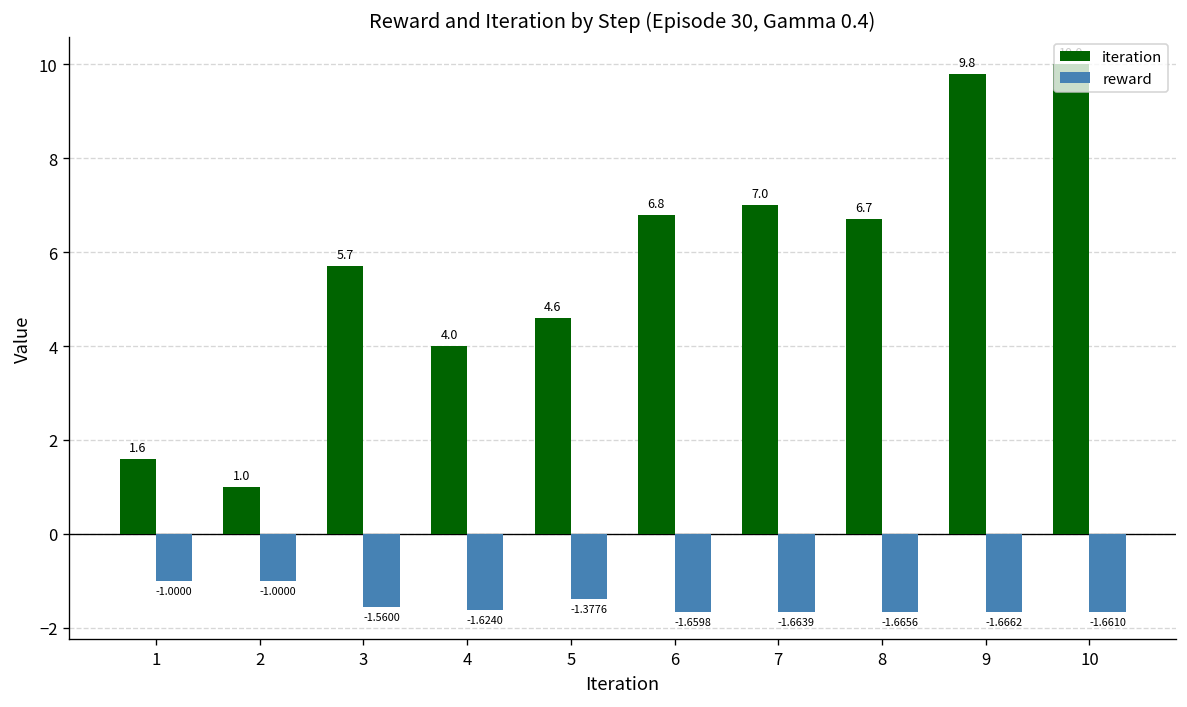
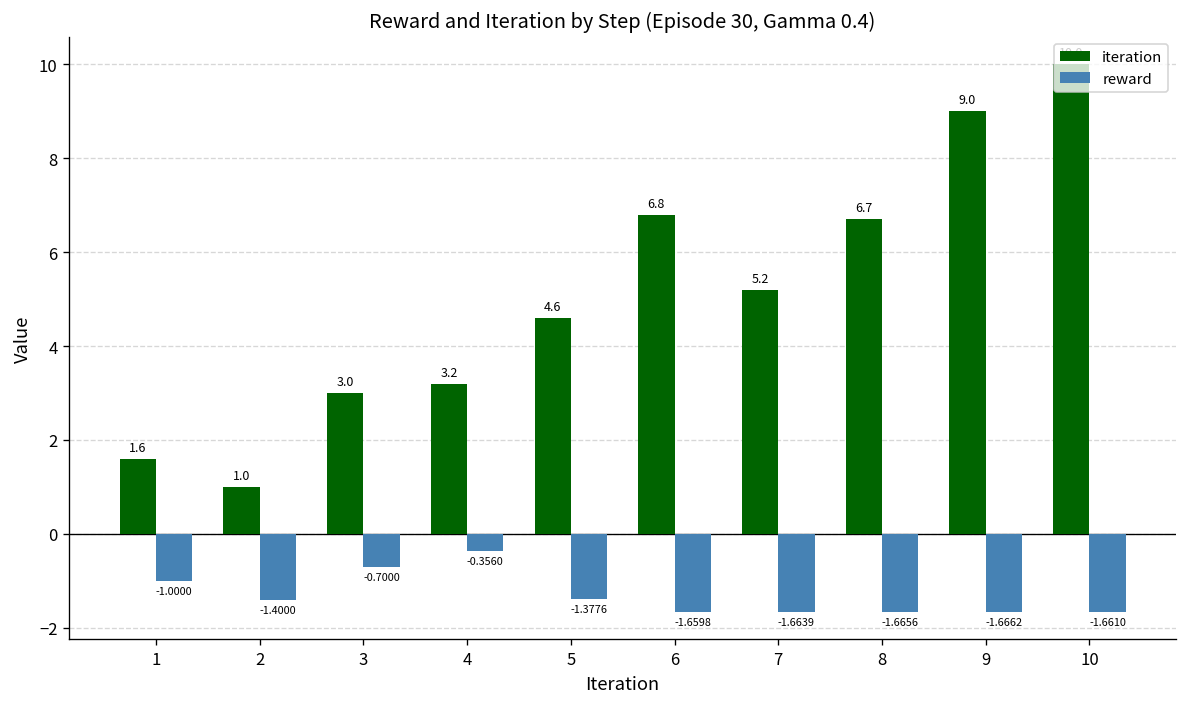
  {
    "iteration": {
      "1": 1.6,
      "2": 1.0,
-     "3": 5.7,
-     "4": 4.0,
+     "3": 3.0,
+     "4": 3.2,
      "5": 4.6,
      "6": 6.8,
-     "7": 7.0,
+     "7": 5.2,
      "8": 6.7,
-     "9": 9.8
+     "9": 9.0
    },
    "reward": {
      "1": -1.0000,
-     "2": -1.0000,
-     "3": -1.5600,
-     "4": -1.6240,
+     "2": -1.4000,
+     "3": -0.7000,
+     "4": -0.3560,
      "5": -1.3776,
      "6": -1.6598,
      "7": -1.6639,
      "8": -1.6656,
      "9": -1.6662,
      "10": -1.6610
    }
  }
